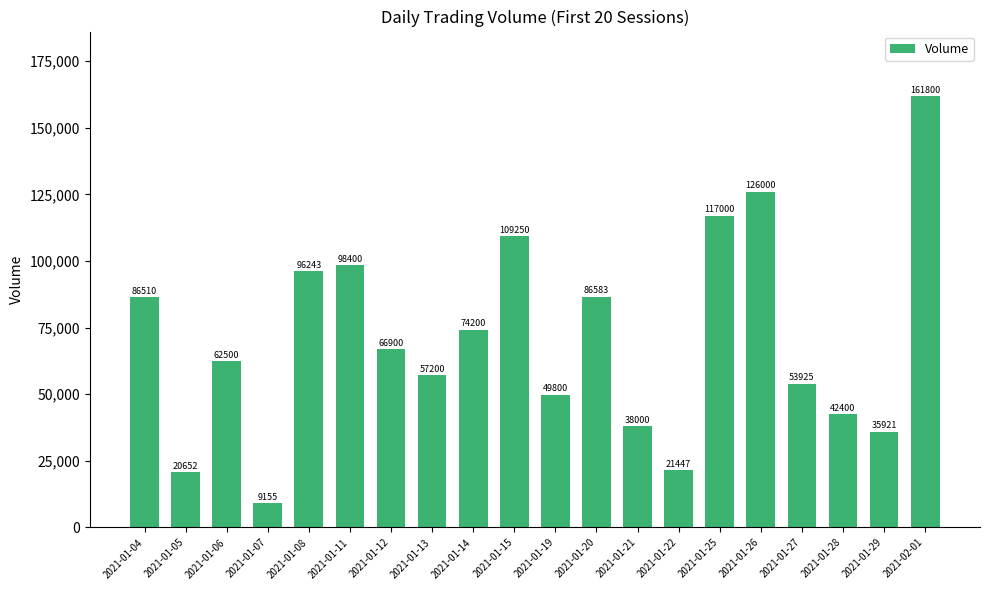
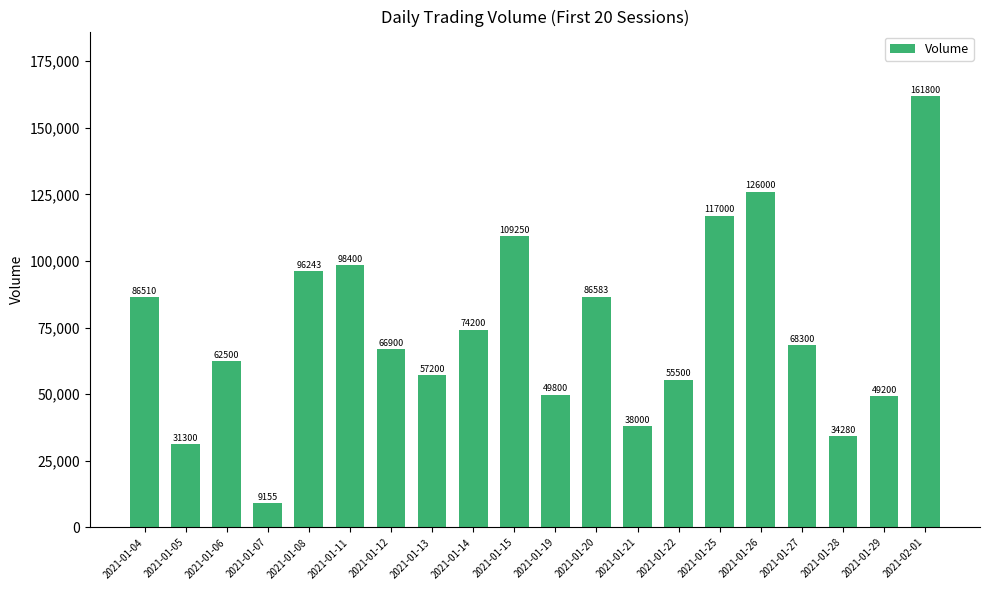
  {
    "2021-01-04": 86510,
-   "2021-01-05": 20652,
+   "2021-01-05": 31300,
    "2021-01-06": 62500,
    "2021-01-07": 9155,
    "2021-01-08": 96243,
    "2021-01-11": 98400,
    "2021-01-12": 66900,
    "2021-01-13": 57200,
    "2021-01-14": 74200,
    "2021-01-15": 109250,
    "2021-01-19": 49800,
    "2021-01-20": 86583,
    "2021-01-21": 38000,
-   "2021-01-22": 21447,
+   "2021-01-22": 55500,
    "2021-01-25": 117000,
    "2021-01-26": 126000,
-   "2021-01-27": 53925,
-   "2021-01-28": 42400,
-   "2021-01-29": 35921,
+   "2021-01-27": 68300,
+   "2021-01-28": 34280,
+   "2021-01-29": 49200,
    "2021-02-01": 161800
  }
